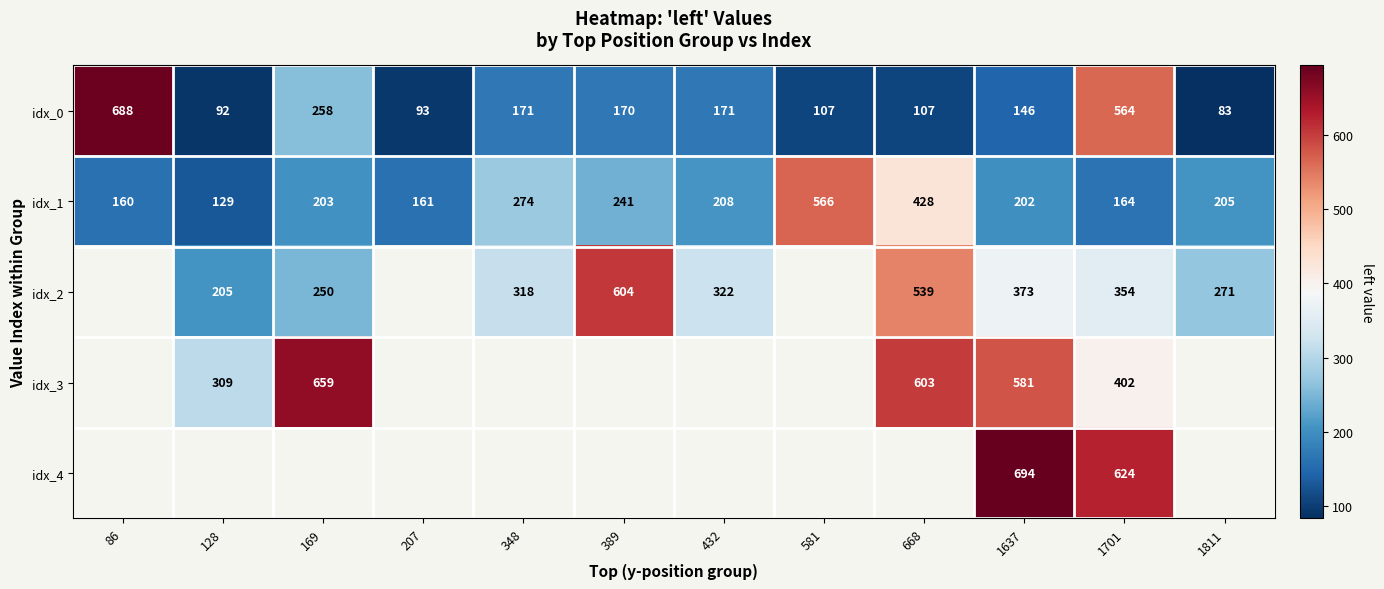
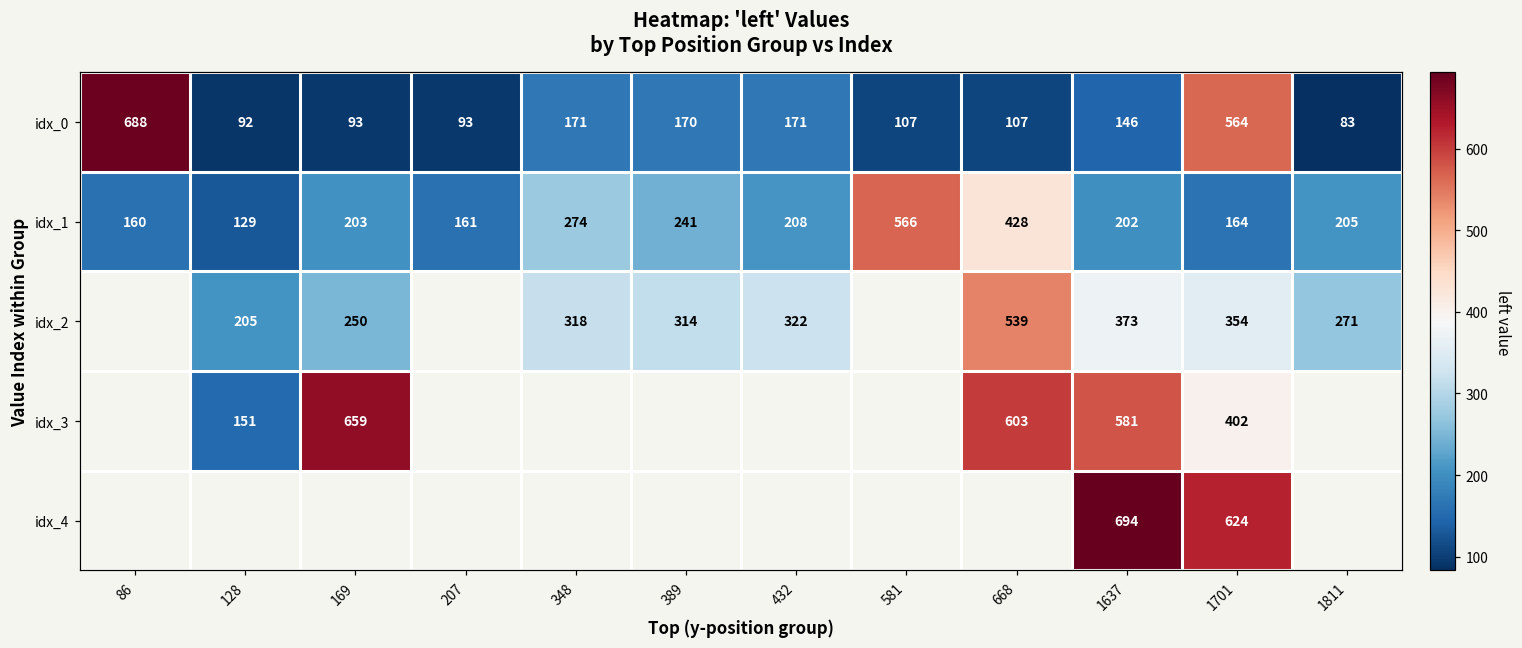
  {
    "idx_0": {
      "86": 688,
      "128": 92,
-     "169": 258,
+     "169": 93,
      "207": 93,
      "348": 171,
      "389": 170,
      "432": 171,
      "581": 107,
      "668": 107,
      "1637": 146,
      "1701": 564,
      "1811": 83
    },
    "idx_1": {
      "86": 160,
      "128": 129,
      "169": 203,
      "207": 161,
      "348": 274,
      "389": 241,
      "432": 208,
      "581": 566,
      "668": 428,
      "1637": 202,
      "1701": 164,
      "1811": 205
    },
    "idx_2": {
      "128": 205,
      "169": 250,
      "348": 318,
-     "389": 604,
+     "389": 314,
      "432": 322,
      "668": 539,
      "1637": 373,
      "1701": 354,
      "1811": 271
    },
    "idx_3": {
-     "128": 309,
+     "128": 151,
      "169": 659,
      "668": 603,
      "1637": 581,
      "1701": 402
    },
    "idx_4": {
      "1637": 694,
      "1701": 624
    }
  }
